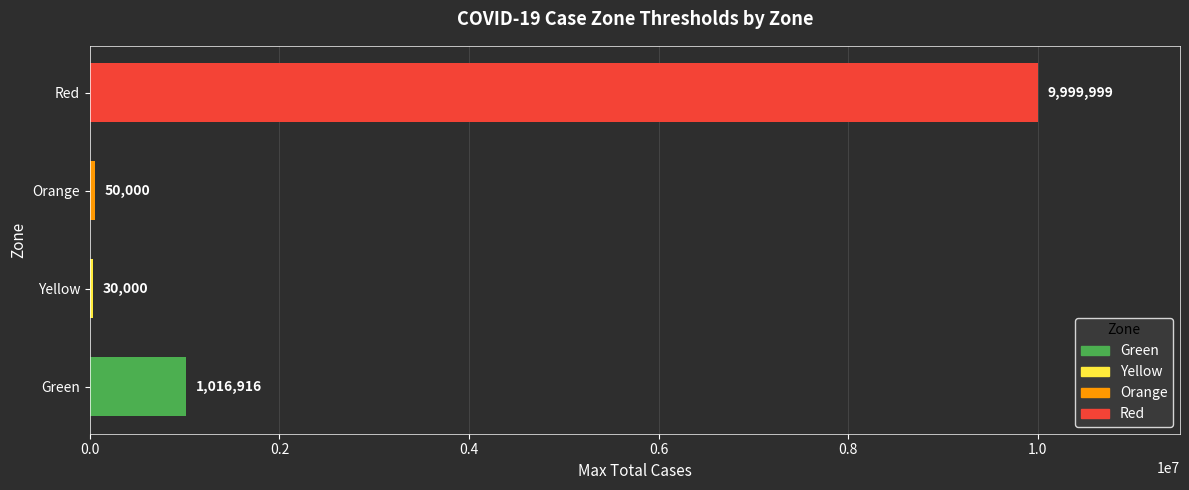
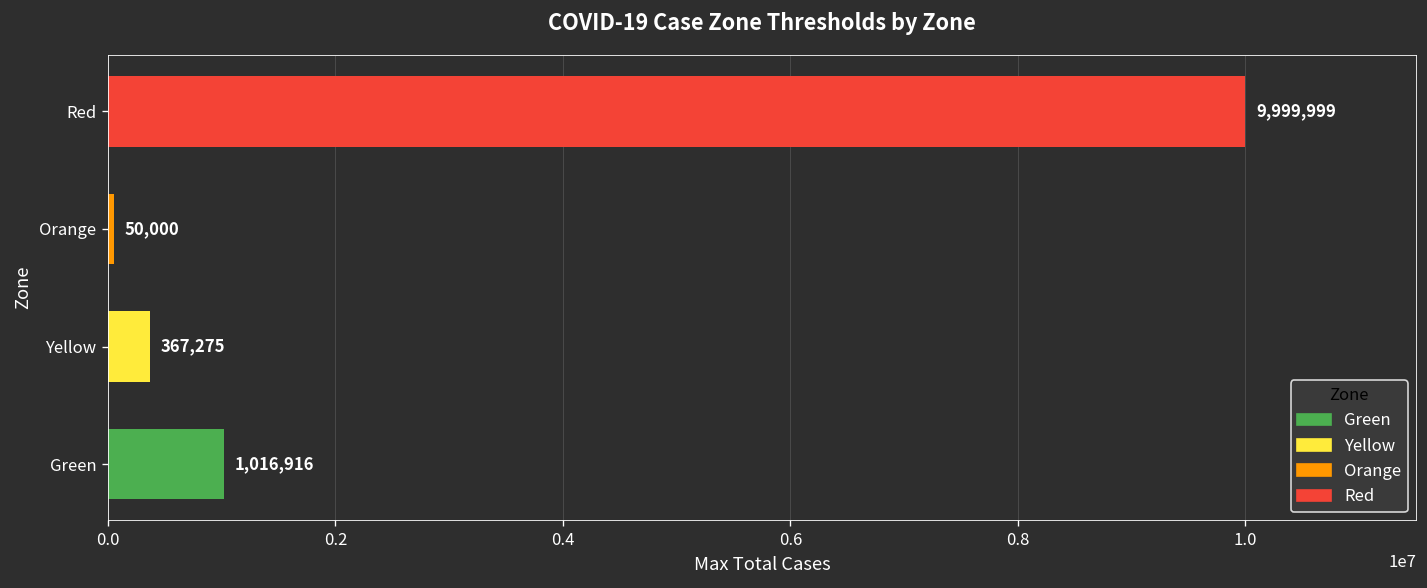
  {
    "Red": "9,999,999",
    "Orange": "50,000",
-   "Yellow": "30,000",
+   "Yellow": "367,275",
    "Green": "1,016,916"
  }
